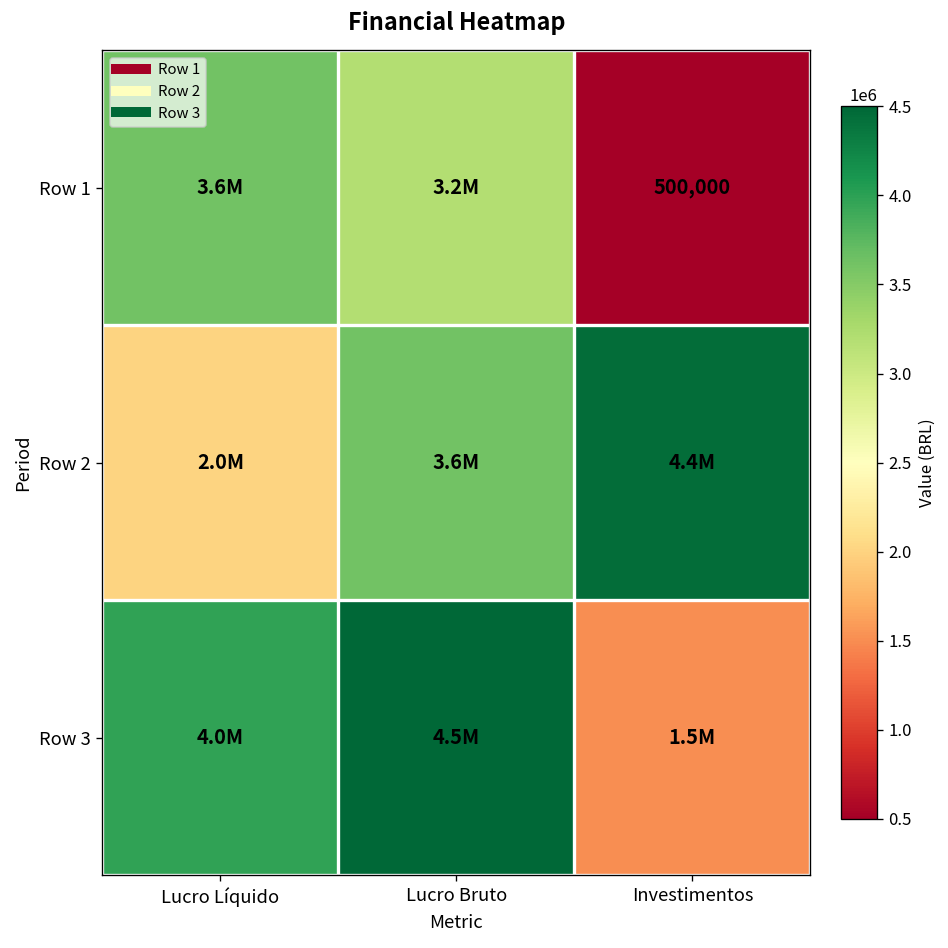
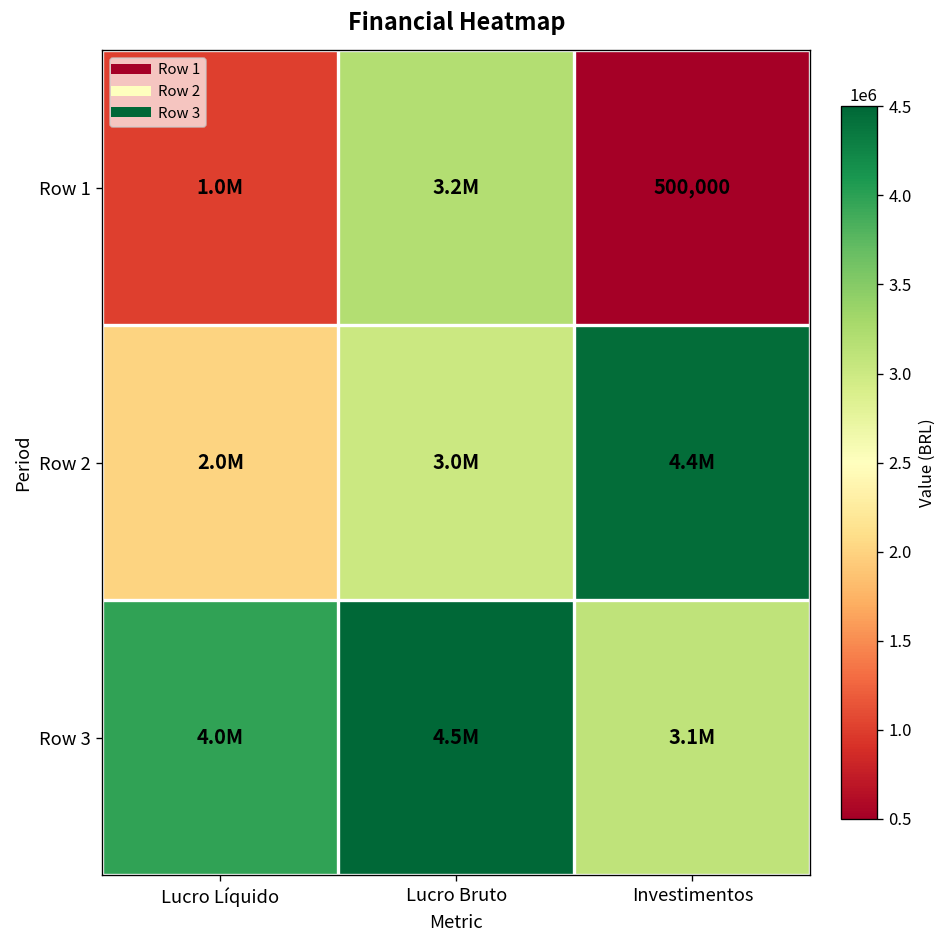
  {
    "Row 1": {
-     "Lucro Líquido": "3.6M",
+     "Lucro Líquido": "1.0M",
      "Lucro Bruto": "3.2M",
      "Investimentos": "500,000"
    },
    "Row 2": {
      "Lucro Líquido": "2.0M",
-     "Lucro Bruto": "3.6M",
+     "Lucro Bruto": "3.0M",
      "Investimentos": "4.4M"
    },
    "Row 3": {
      "Lucro Líquido": "4.0M",
      "Lucro Bruto": "4.5M",
-     "Investimentos": "1.5M"
+     "Investimentos": "3.1M"
    }
  }
